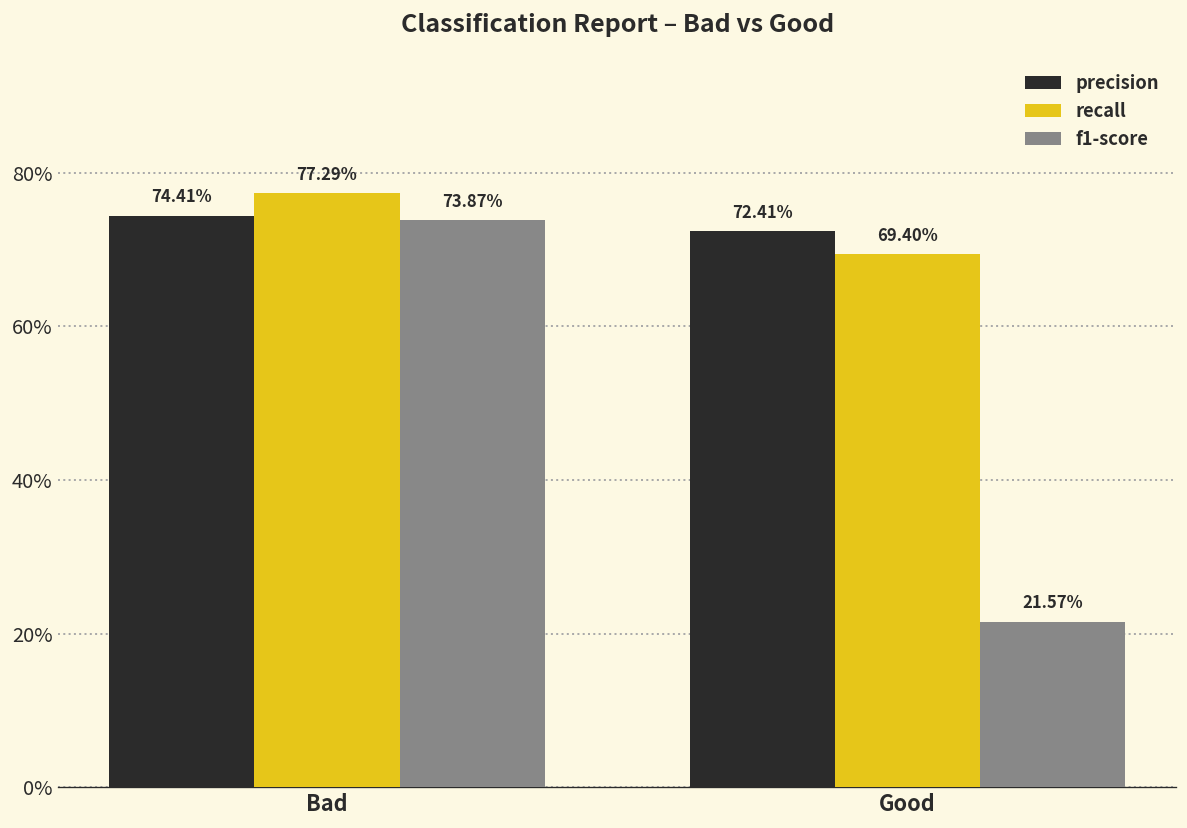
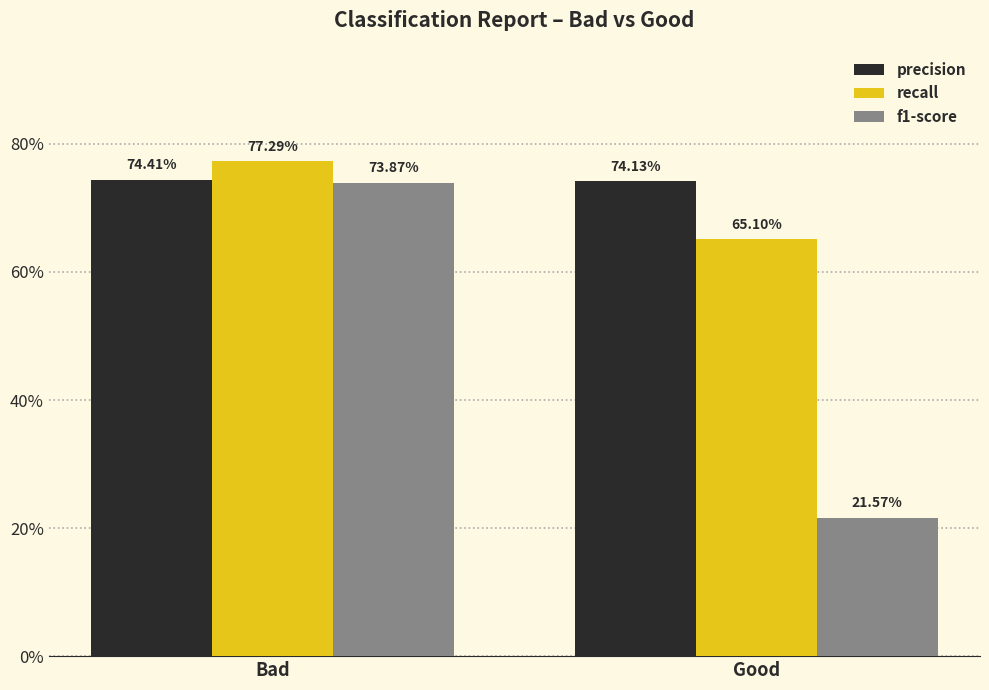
  {
    "precision": {
      "Bad": "74.41%",
-     "Good": "72.41%"
+     "Good": "74.13%"
    },
    "recall": {
      "Bad": "77.29%",
-     "Good": "69.40%"
+     "Good": "65.10%"
    },
    "f1-score": {
      "Bad": "73.87%",
      "Good": "21.57%"
    }
  }
